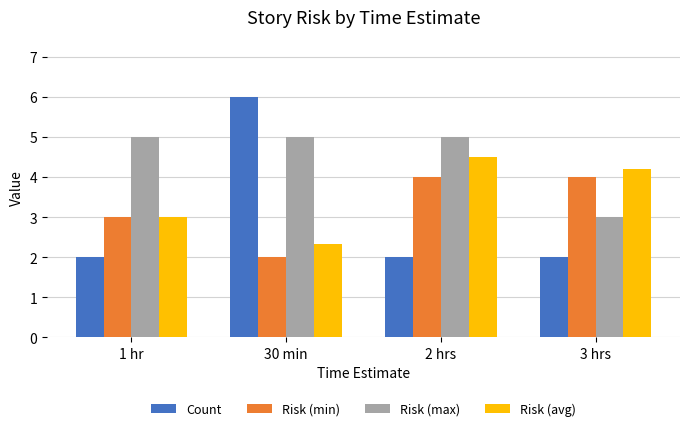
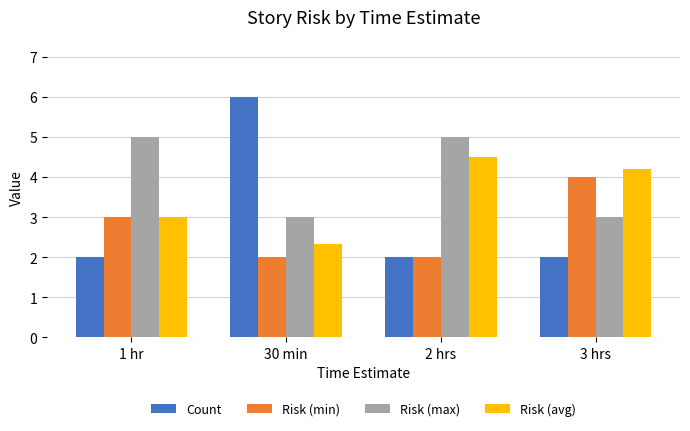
  {
    "Count": {
      "1 hr": 2,
      "30 min": 6,
      "2 hrs": 2,
      "3 hrs": 2
    },
    "Risk (min)": {
      "1 hr": 3,
      "30 min": 2,
-     "2 hrs": 4,
+     "2 hrs": 2,
      "3 hrs": 4
    },
    "Risk (max)": {
      "1 hr": 5,
-     "30 min": 5,
+     "30 min": 3,
      "2 hrs": 5,
      "3 hrs": 3
    },
    "Risk (avg)": {
      "1 hr": 3,
      "30 min": 2.3,
      "2 hrs": 4.5,
      "3 hrs": 4.2
    }
  }
